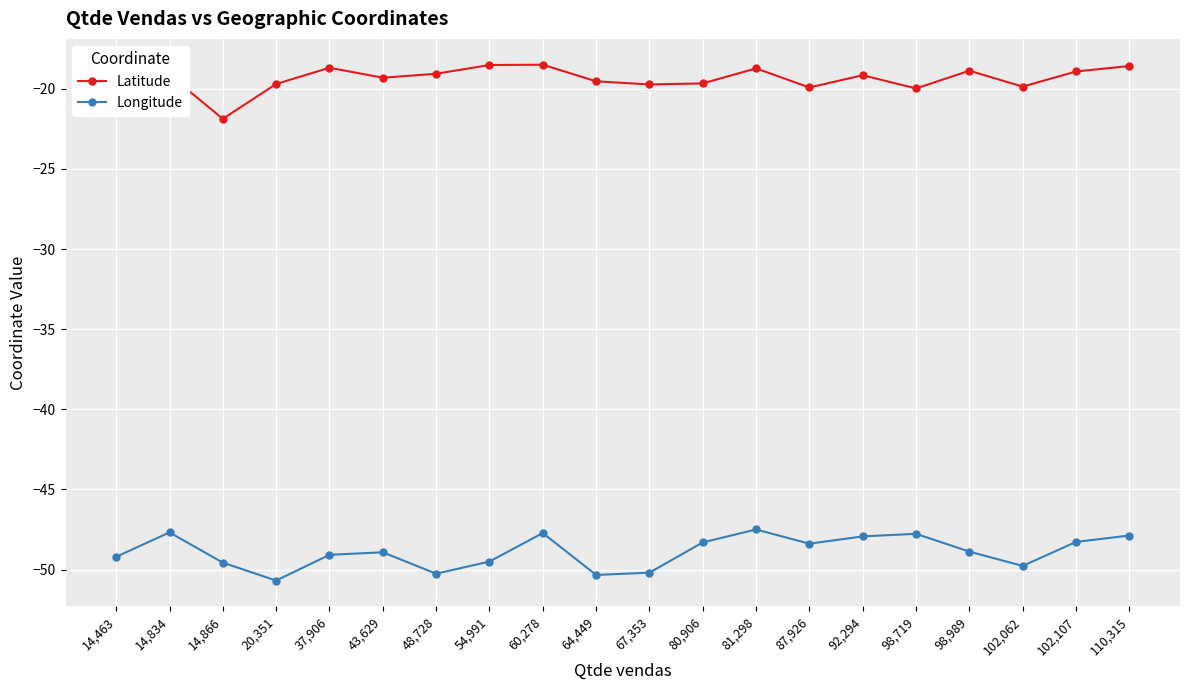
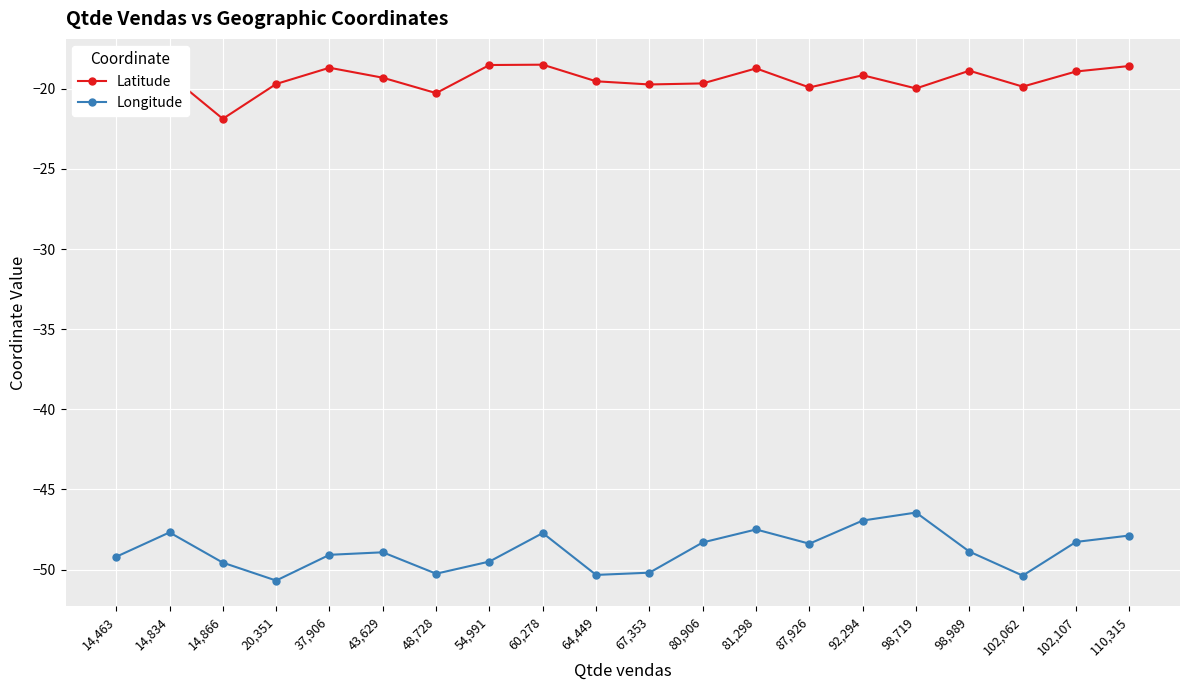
  {
    "Latitude": {
      "14,866": -21.9,
      "20,351": -19.7,
      "37,906": -18.7,
      "43,629": -19.3,
-     "48,728": -19.1,
+     "48,728": -20.3,
      "54,991": -18.5,
      "60,278": -18.5,
      "64,449": -19.5,
      "67,353": -19.7,
      "80,906": -19.7,
      "81,298": -18.7,
      "87,926": -19.9,
      "92,294": -19.2,
      "98,719": -20.0,
      "98,989": -18.9,
      "102,062": -19.9,
      "102,107": -18.9,
      "110,315": -18.6
    },
    "Longitude": {
      "14,463": -49.2,
      "14,834": -47.7,
      "14,866": -49.6,
      "20,351": -50.7,
      "37,906": -49.1,
      "43,629": -48.9,
      "48,728": -50.3,
      "54,991": -49.5,
      "60,278": -47.7,
      "64,449": -50.3,
      "67,353": -50.2,
      "80,906": -48.3,
      "81,298": -47.5,
      "87,926": -48.4,
-     "92,294": -47.9,
-     "98,719": -47.8,
+     "92,294": -46.9,
+     "98,719": -46.4,
      "98,989": -48.9,
-     "102,062": -49.8,
+     "102,062": -50.4,
      "102,107": -48.3,
      "110,315": -47.9
    }
  }
